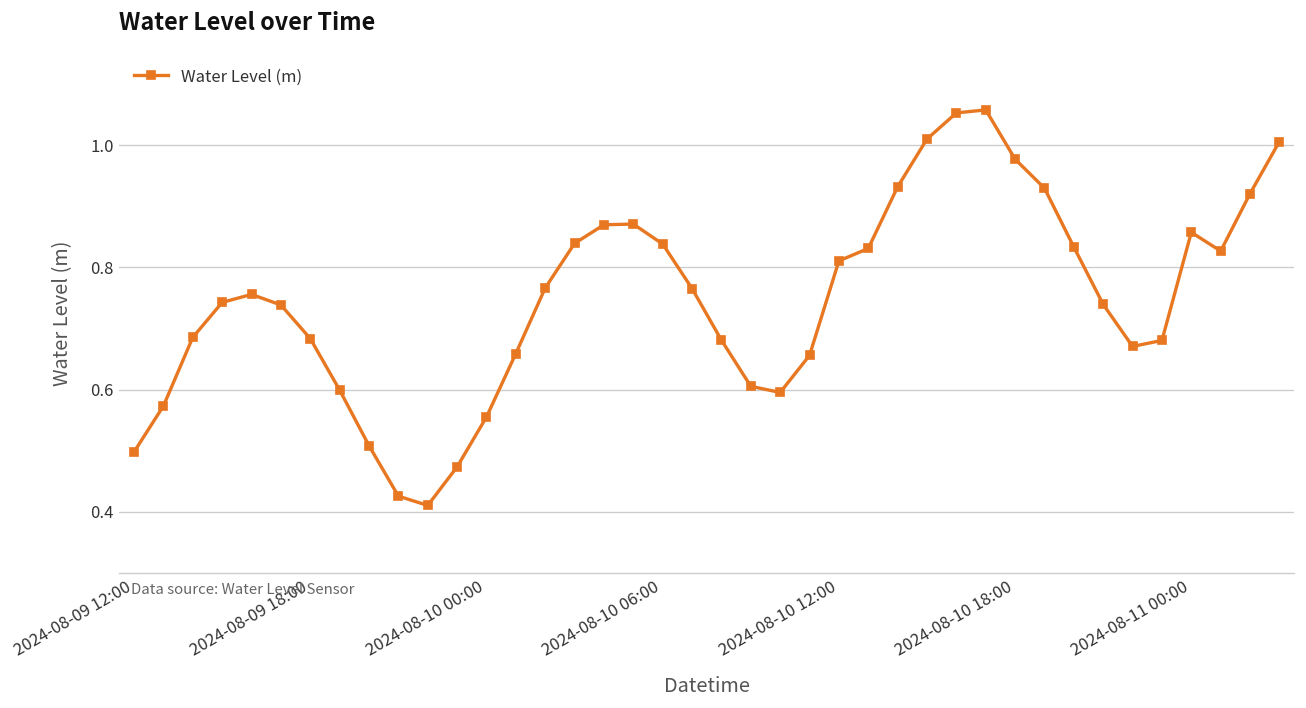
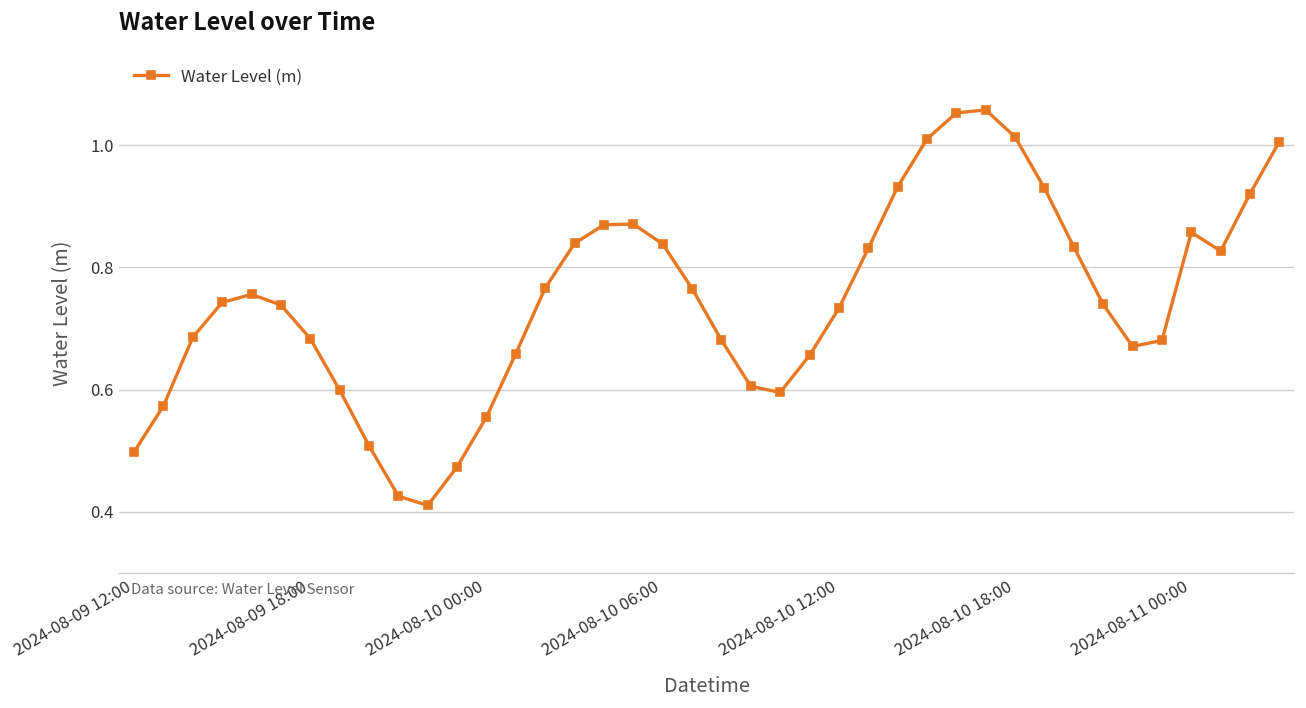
  {
    "2024-08-09 12:00": 0.50,
    "2024-08-09 18:00": 0.68,
    "2024-08-10 00:00": 0.56,
    "2024-08-10 06:00": 0.84,
-   "2024-08-10 12:00": 0.81,
-   "2024-08-10 18:00": 0.98,
+   "2024-08-10 12:00": 0.73,
+   "2024-08-10 18:00": 1.01,
    "2024-08-11 00:00": 0.86
  }
